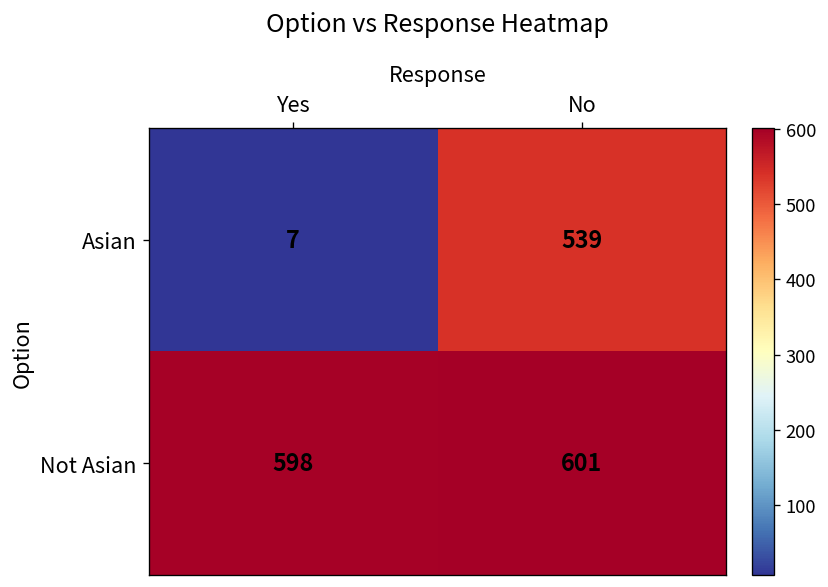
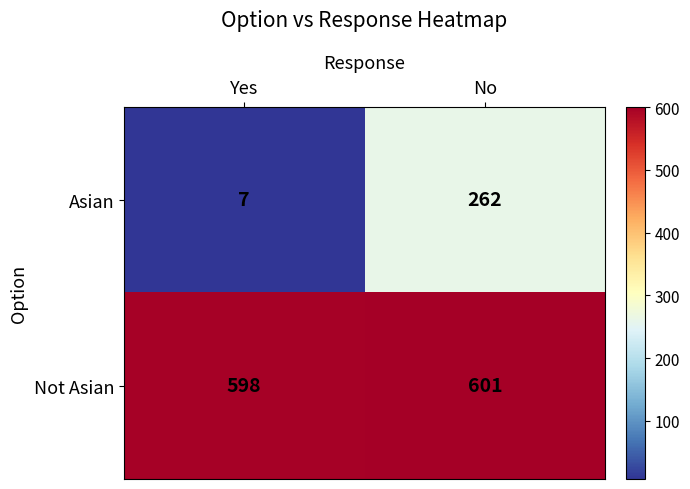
  {
    "Asian": {
      "Yes": 7,
-     "No": 539
+     "No": 262
    },
    "Not Asian": {
      "Yes": 598,
      "No": 601
    }
  }
